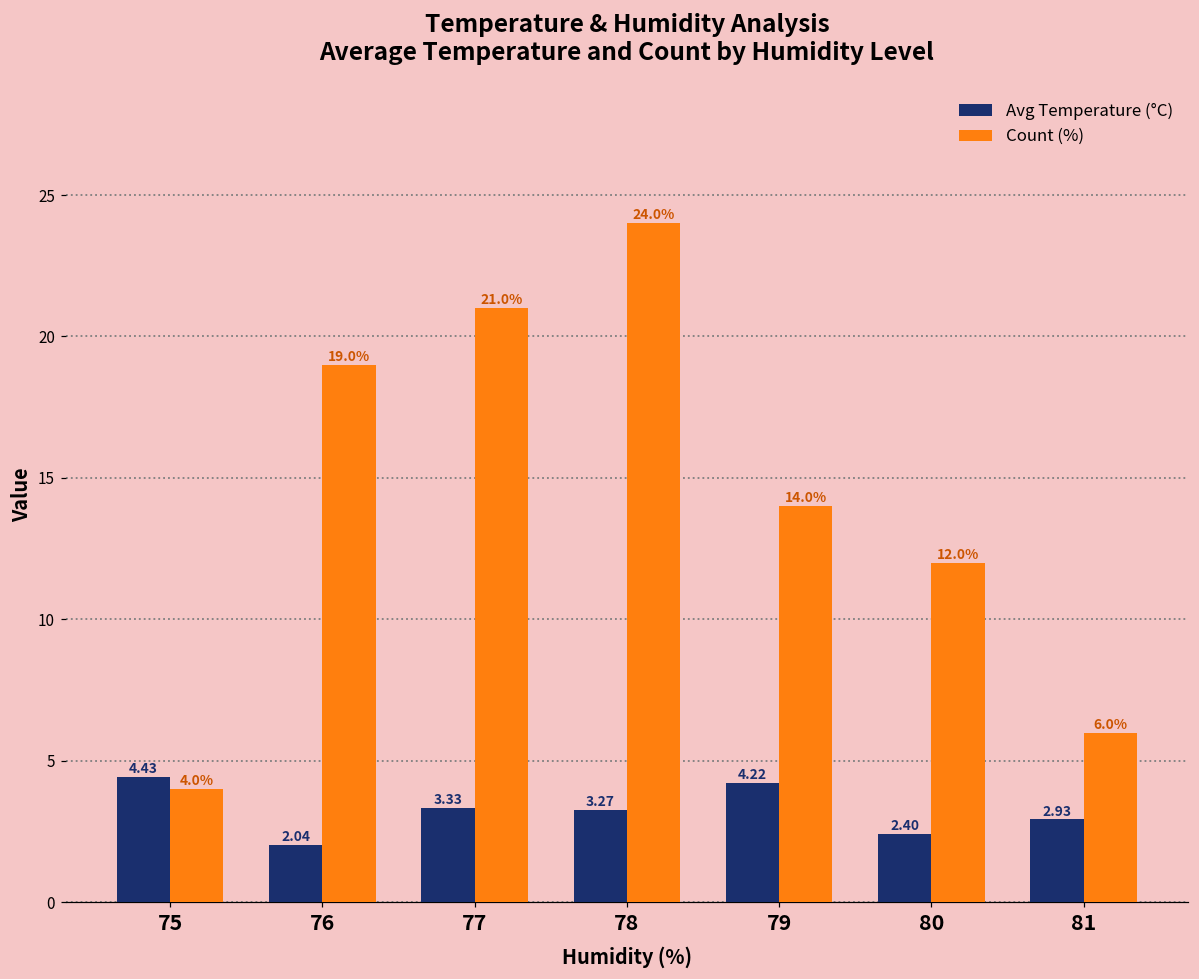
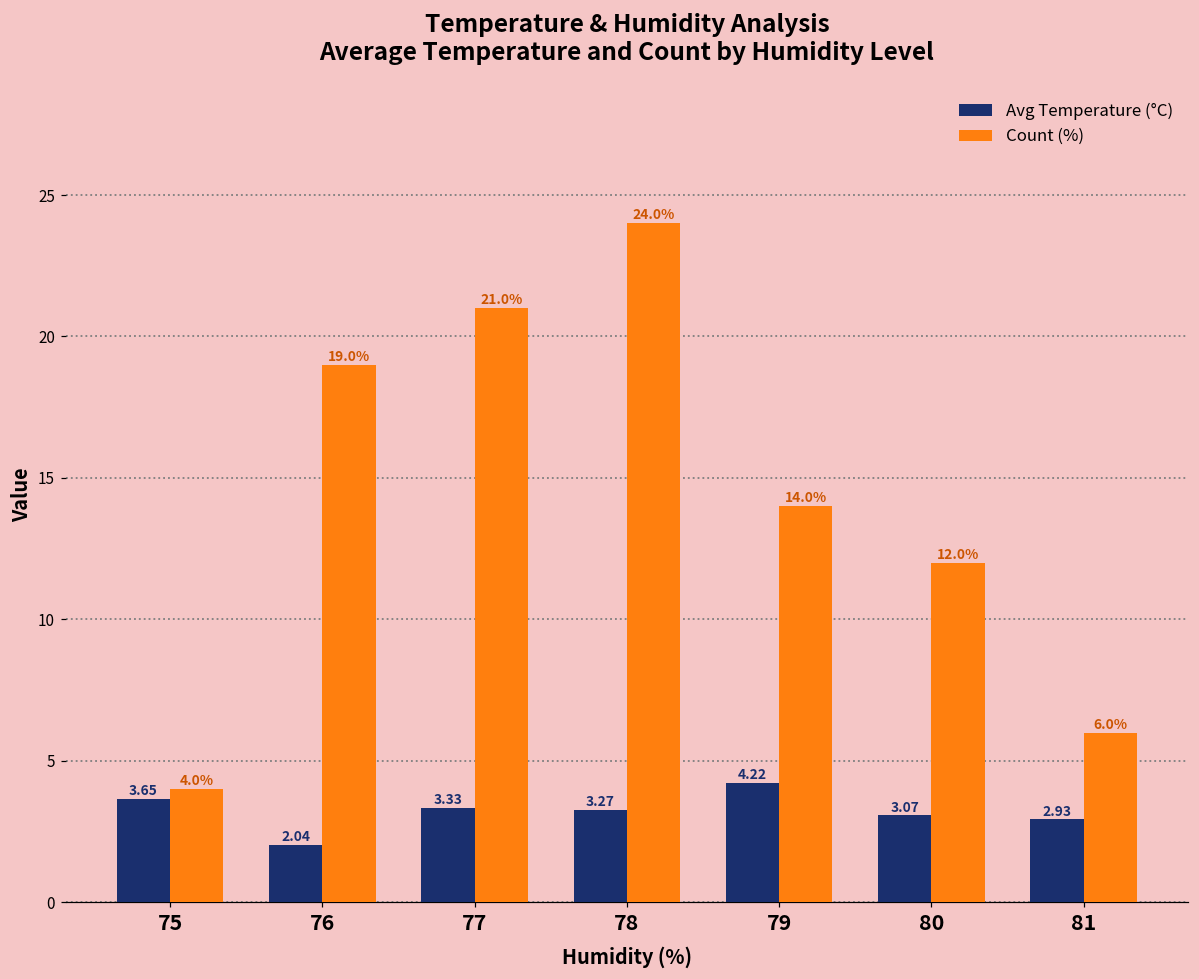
  {
    "Avg Temperature (°C)": {
-     "75": "4.43",
+     "75": "3.65",
      "76": "2.04",
      "77": "3.33",
      "78": "3.27",
      "79": "4.22",
-     "80": "2.40",
+     "80": "3.07",
      "81": "2.93"
    },
    "Count (%)": {
      "75": "4.0%",
      "76": "19.0%",
      "77": "21.0%",
      "78": "24.0%",
      "79": "14.0%",
      "80": "12.0%",
      "81": "6.0%"
    }
  }
